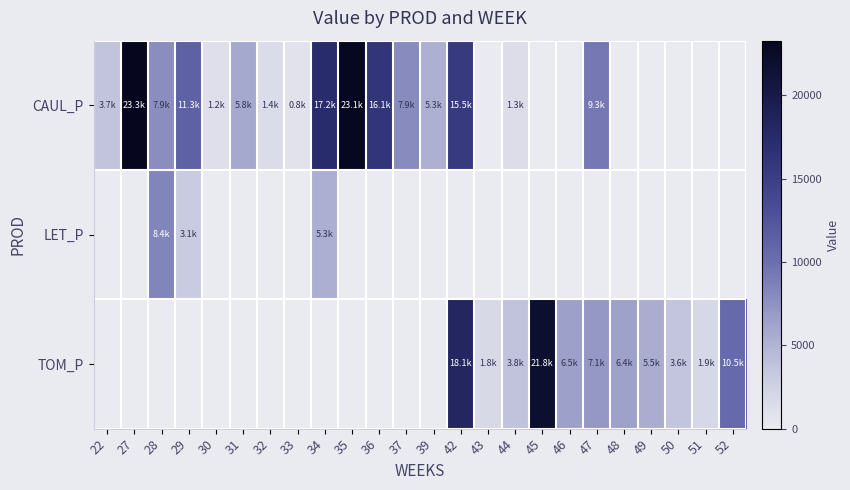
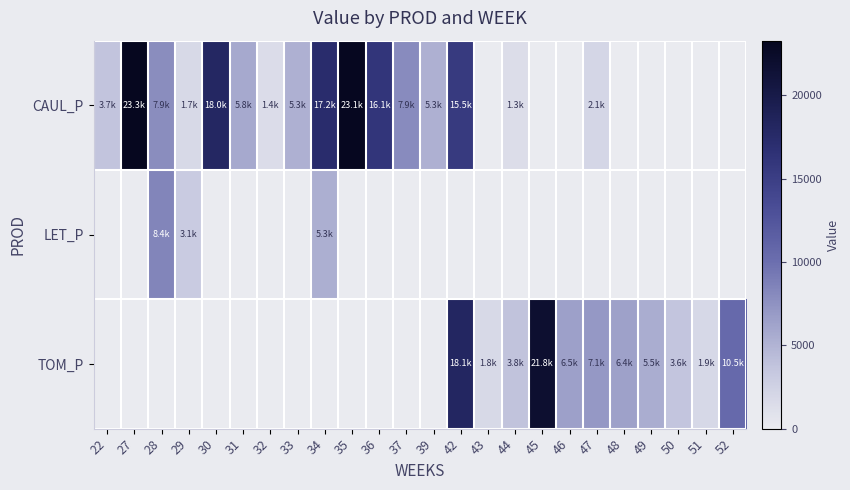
  {
    "CAUL_P": {
      "22": "3.7k",
      "27": "23.3k",
      "28": "7.9k",
-     "29": "11.3k",
-     "30": "1.2k",
+     "29": "1.7k",
+     "30": "18.0k",
      "31": "5.8k",
      "32": "1.4k",
-     "33": "0.8k",
+     "33": "5.3k",
      "34": "17.2k",
      "35": "23.1k",
      "36": "16.1k",
      "37": "7.9k",
      "39": "5.3k",
      "42": "15.5k",
      "44": "1.3k",
-     "47": "9.3k"
+     "47": "2.1k"
    },
    "LET_P": {
      "28": "8.4k",
      "29": "3.1k",
      "34": "5.3k"
    },
    "TOM_P": {
      "42": "18.1k",
      "43": "1.8k",
      "44": "3.8k",
      "45": "21.8k",
      "46": "6.5k",
      "47": "7.1k",
      "48": "6.4k",
      "49": "5.5k",
      "50": "3.6k",
      "51": "1.9k",
      "52": "10.5k"
    }
  }
